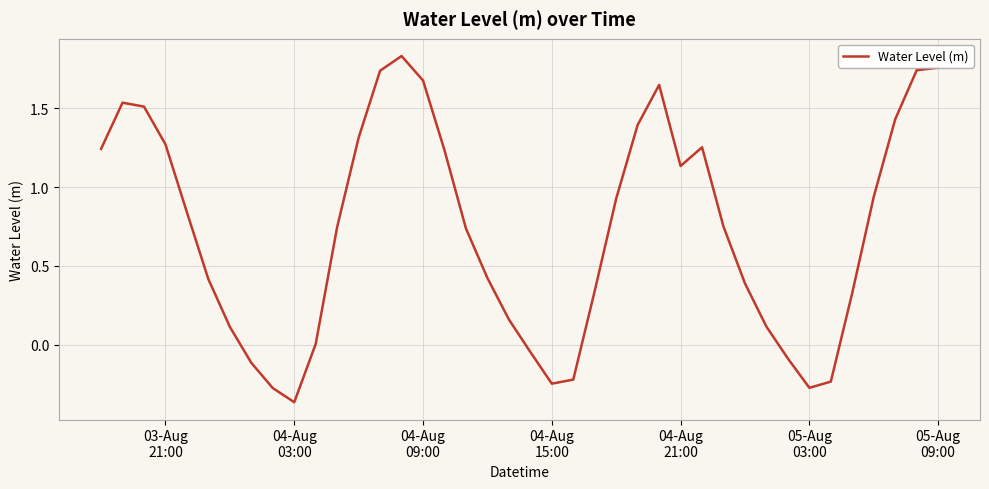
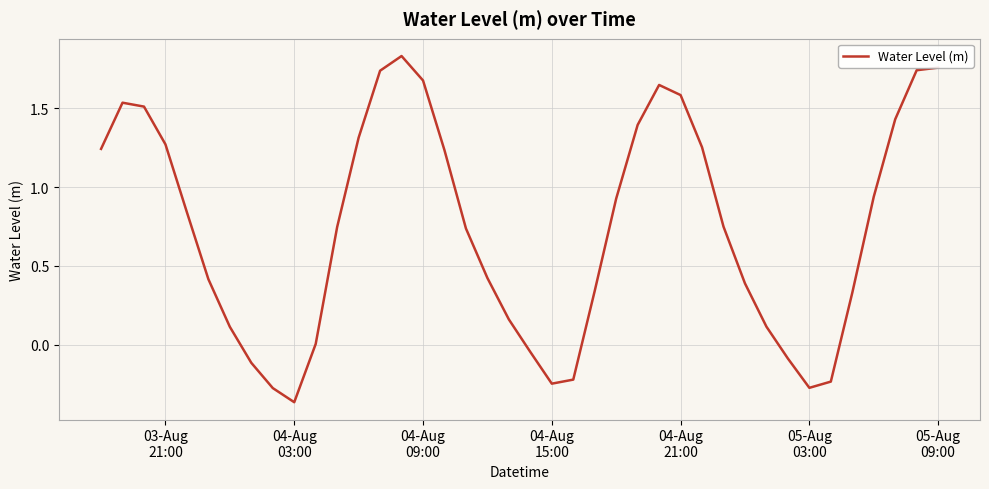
  {
    "03-Aug 21:00": 1.27,
    "04-Aug 03:00": -0.36,
    "04-Aug 09:00": 1.68,
    "04-Aug 15:00": -0.25,
-   "04-Aug 21:00": 1.13,
+   "04-Aug 21:00": 1.58,
    "05-Aug 03:00": -0.27
  }
